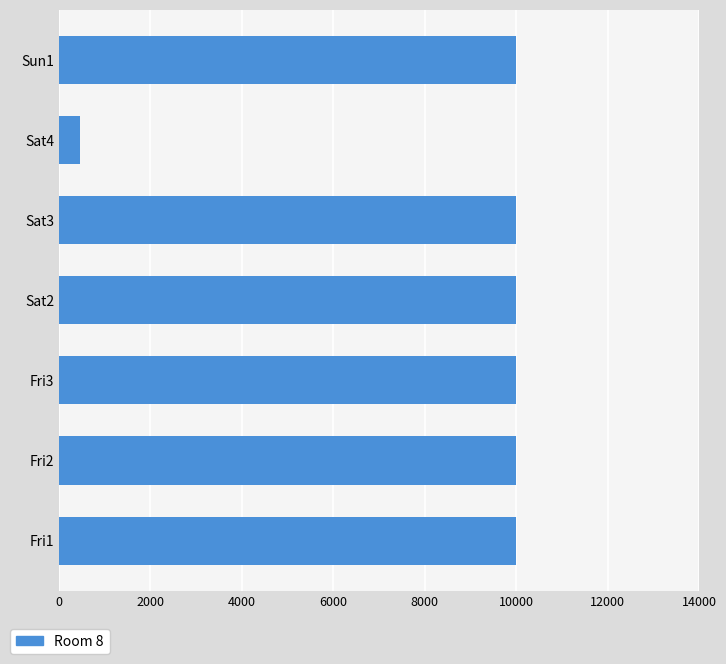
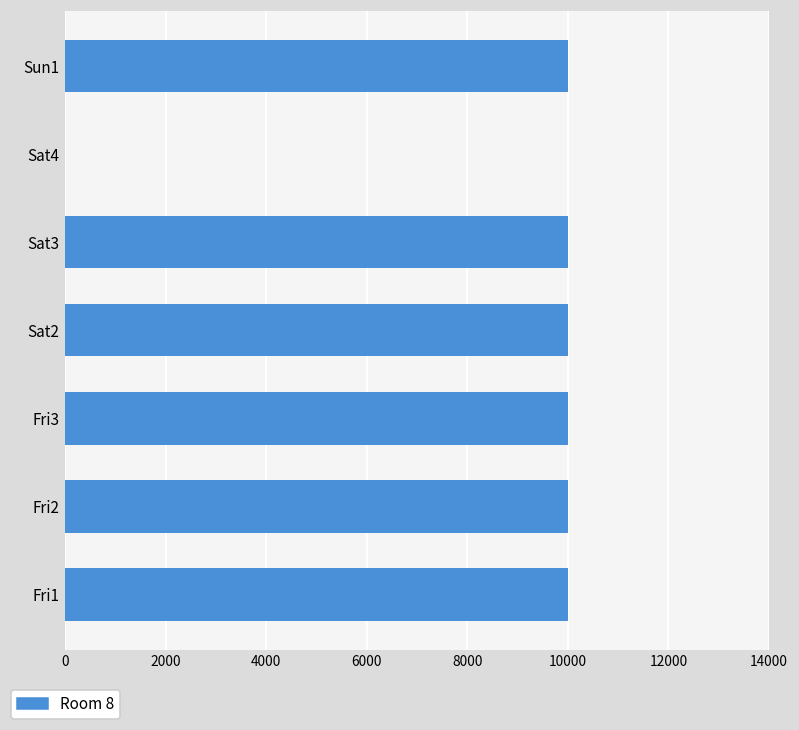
  {
    "Sun1": 10000,
-   "Sat4": 500,
+   "Sat4": 0,
    "Sat3": 10000,
    "Sat2": 10000,
    "Fri3": 10000,
    "Fri2": 10000,
    "Fri1": 10000
  }
